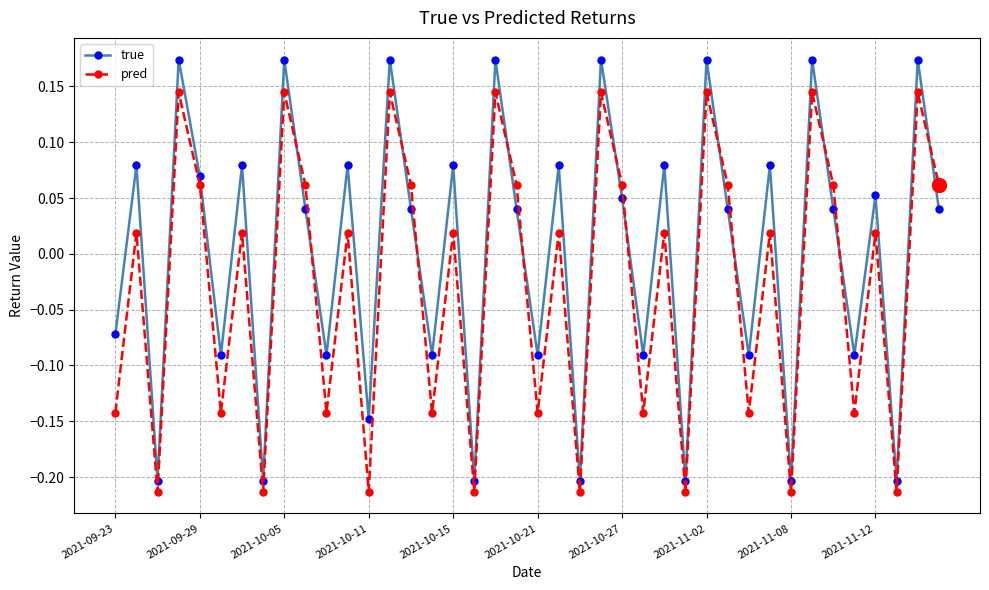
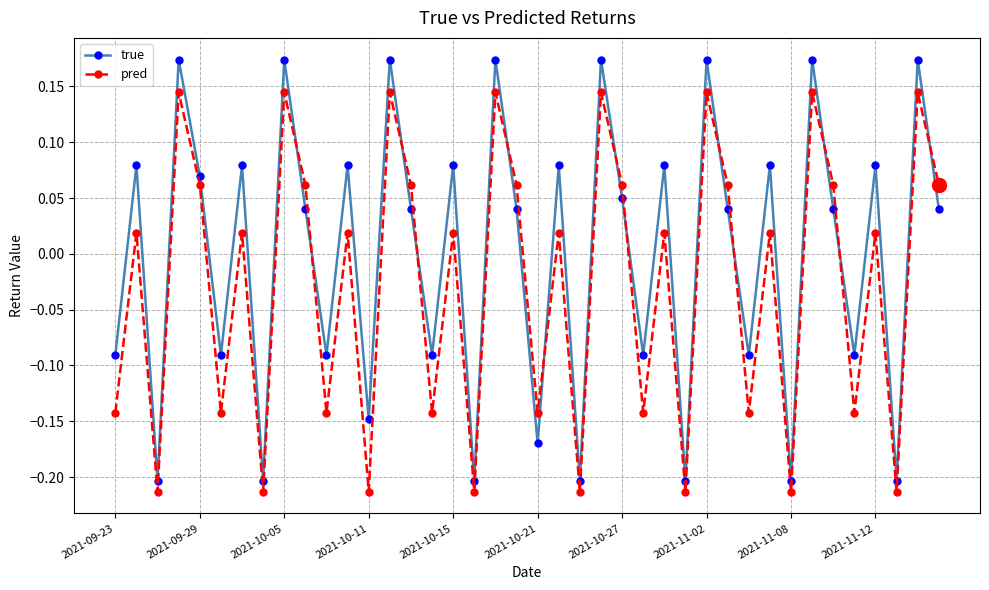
  {
    "true": {
-     "2021-09-23": -0.072,
+     "2021-09-23": -0.091,
      "2021-09-29": 0.070,
      "2021-10-05": 0.174,
      "2021-10-11": -0.148,
      "2021-10-15": 0.079,
-     "2021-10-21": -0.091,
+     "2021-10-21": -0.170,
      "2021-10-27": 0.050,
      "2021-11-02": 0.174,
      "2021-11-08": -0.203,
-     "2021-11-12": 0.052
+     "2021-11-12": 0.079
    }
  }
